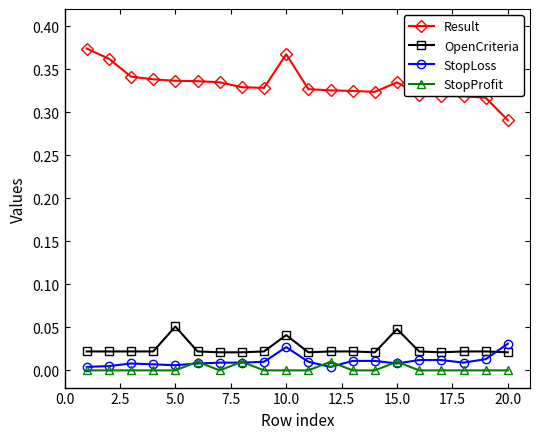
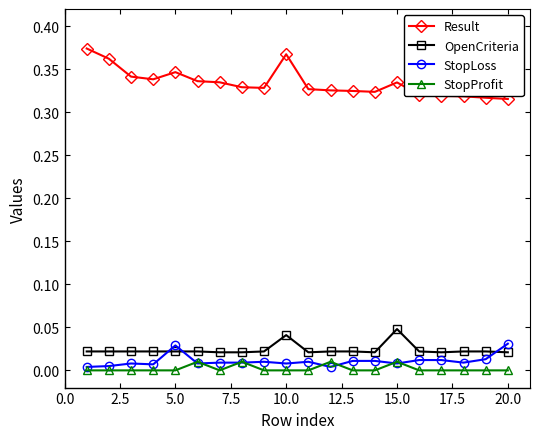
  {
    "Result": {
-     "5.0": 0.34,
+     "5.0": 0.35,
      "10.0": 0.37,
      "15.0": 0.33,
-     "20.0": 0.29
+     "20.0": 0.32
    },
    "OpenCriteria": {
-     "5.0": 0.05,
+     "5.0": 0.02,
      "10.0": 0.04,
      "15.0": 0.05,
      "20.0": 0.02
    },
    "StopLoss": {
-     "5.0": 0.01,
-     "10.0": 0.03,
+     "5.0": 0.03,
+     "10.0": 0.01,
      "20.0": 0.03
    },
    "StopProfit": {
      "5.0": 0.00,
      "10.0": 0.00,
      "20.0": 0.00
    }
  }
